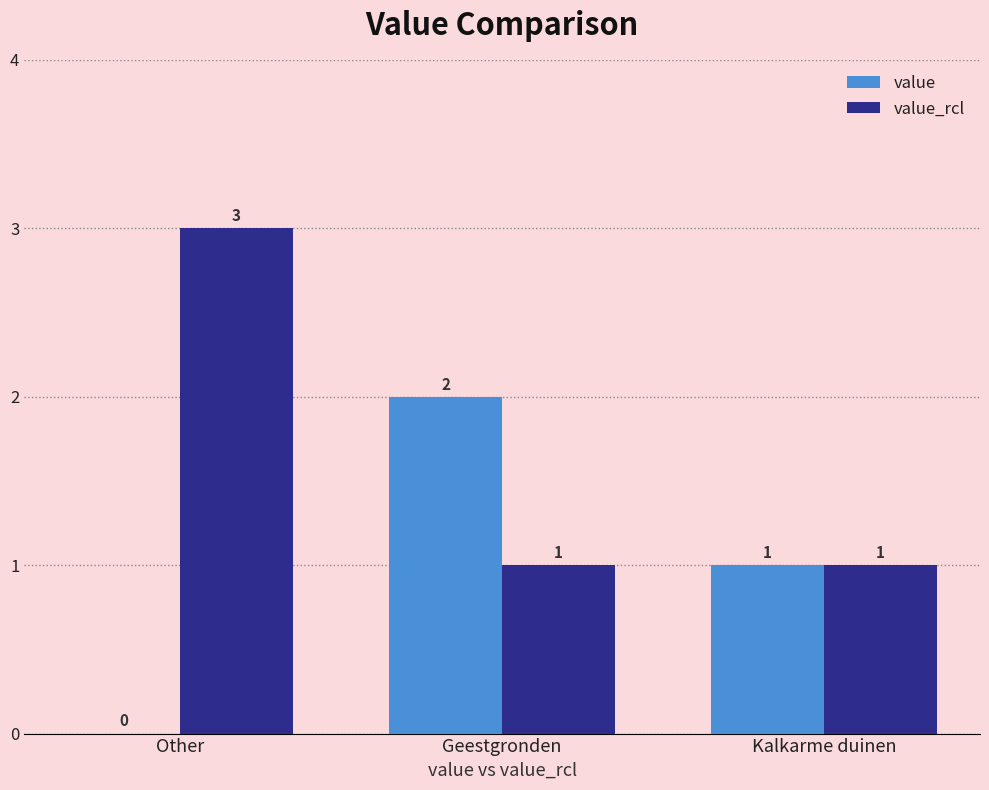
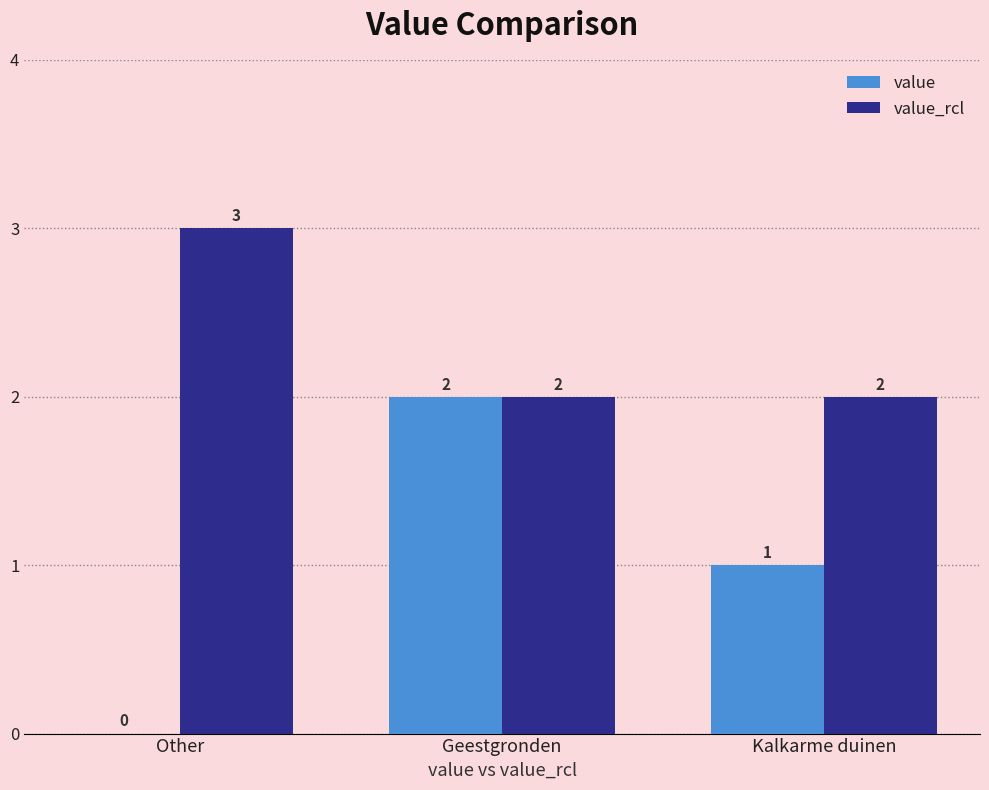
  {
    "value": {
      "Other": 0,
      "Geestgronden": 2,
      "Kalkarme duinen": 1
    },
    "value_rcl": {
      "Other": 3,
-     "Geestgronden": 1,
-     "Kalkarme duinen": 1
+     "Geestgronden": 2,
+     "Kalkarme duinen": 2
    }
  }
